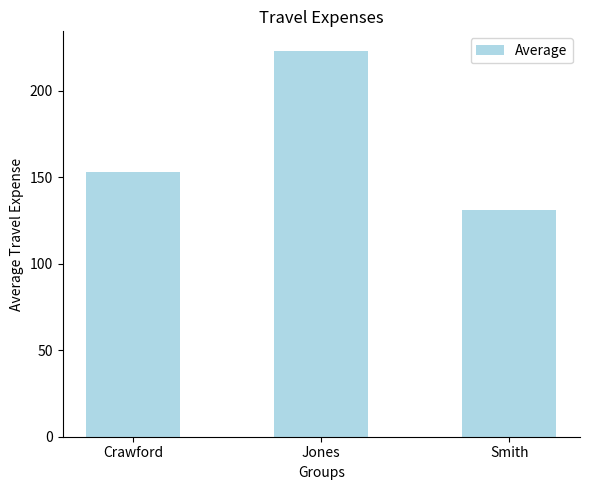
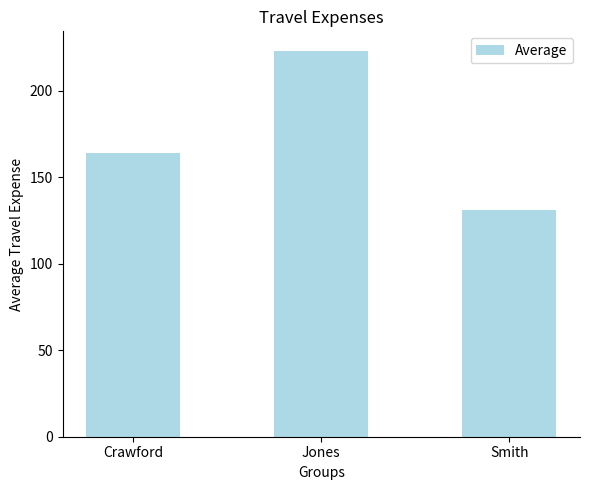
  {
-   "Crawford": 153,
+   "Crawford": 164,
    "Jones": 223,
    "Smith": 131
  }
